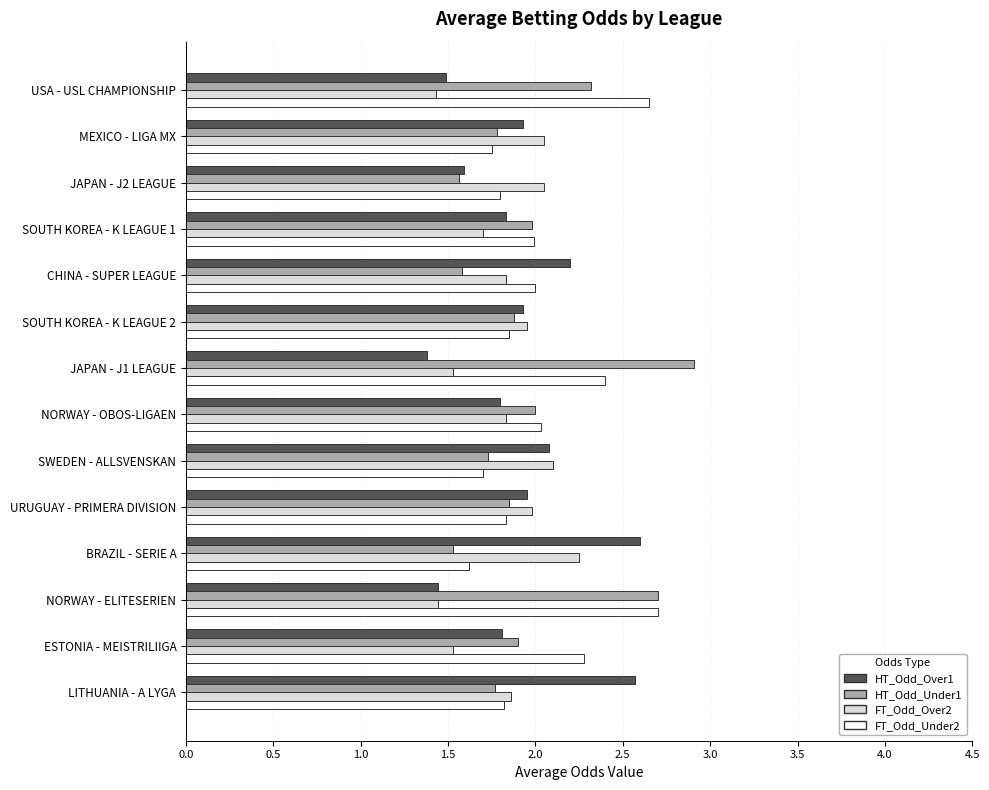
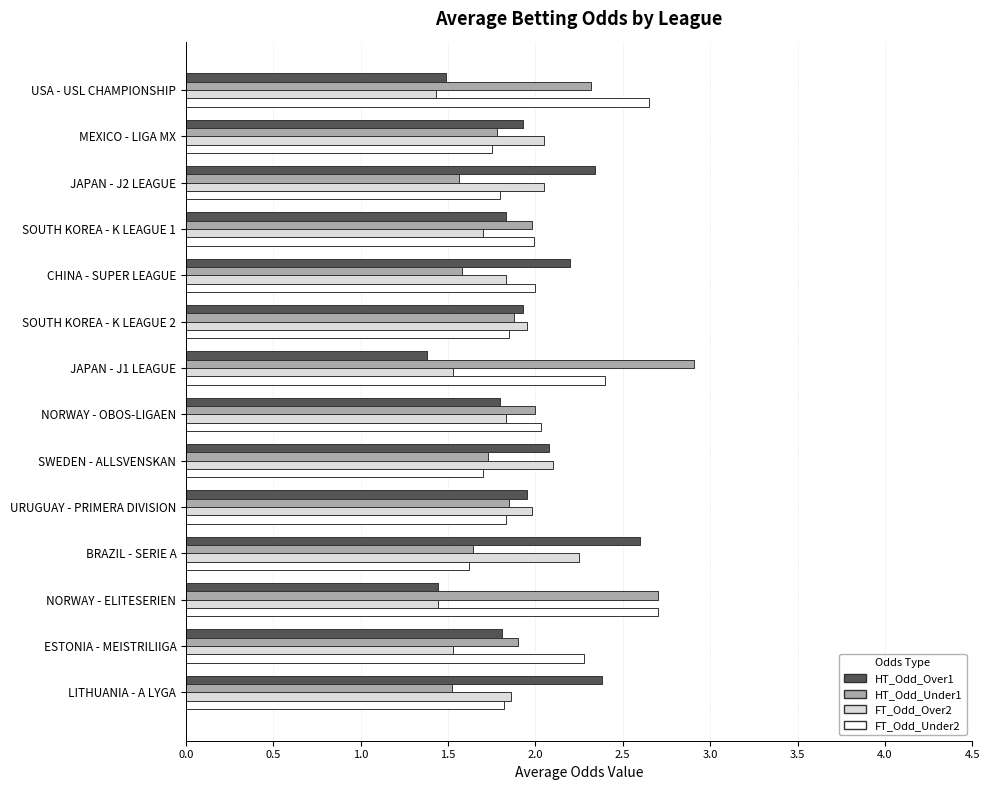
  {
    "HT_Odd_Over1": {
      "USA - USL CHAMPIONSHIP": 1.49,
      "MEXICO - LIGA MX": 1.93,
-     "JAPAN - J2 LEAGUE": 1.59,
+     "JAPAN - J2 LEAGUE": 2.34,
      "SOUTH KOREA - K LEAGUE 1": 1.83,
      "CHINA - SUPER LEAGUE": 2.20,
      "SOUTH KOREA - K LEAGUE 2": 1.93,
      "JAPAN - J1 LEAGUE": 1.38,
      "NORWAY - OBOS-LIGAEN": 1.80,
      "SWEDEN - ALLSVENSKAN": 2.08,
      "URUGUAY - PRIMERA DIVISION": 1.95,
      "BRAZIL - SERIE A": 2.60,
      "NORWAY - ELITESERIEN": 1.44,
      "ESTONIA - MEISTRILIIGA": 1.81,
-     "LITHUANIA - A LYGA": 2.57
+     "LITHUANIA - A LYGA": 2.38
    },
    "HT_Odd_Under1": {
      "USA - USL CHAMPIONSHIP": 2.32,
      "MEXICO - LIGA MX": 1.78,
      "JAPAN - J2 LEAGUE": 1.56,
      "SOUTH KOREA - K LEAGUE 1": 1.98,
      "CHINA - SUPER LEAGUE": 1.58,
      "SOUTH KOREA - K LEAGUE 2": 1.88,
      "JAPAN - J1 LEAGUE": 2.91,
      "NORWAY - OBOS-LIGAEN": 2.00,
      "SWEDEN - ALLSVENSKAN": 1.73,
      "URUGUAY - PRIMERA DIVISION": 1.85,
-     "BRAZIL - SERIE A": 1.53,
+     "BRAZIL - SERIE A": 1.64,
      "NORWAY - ELITESERIEN": 2.70,
      "ESTONIA - MEISTRILIIGA": 1.90,
-     "LITHUANIA - A LYGA": 1.77
+     "LITHUANIA - A LYGA": 1.52
    }
  }
